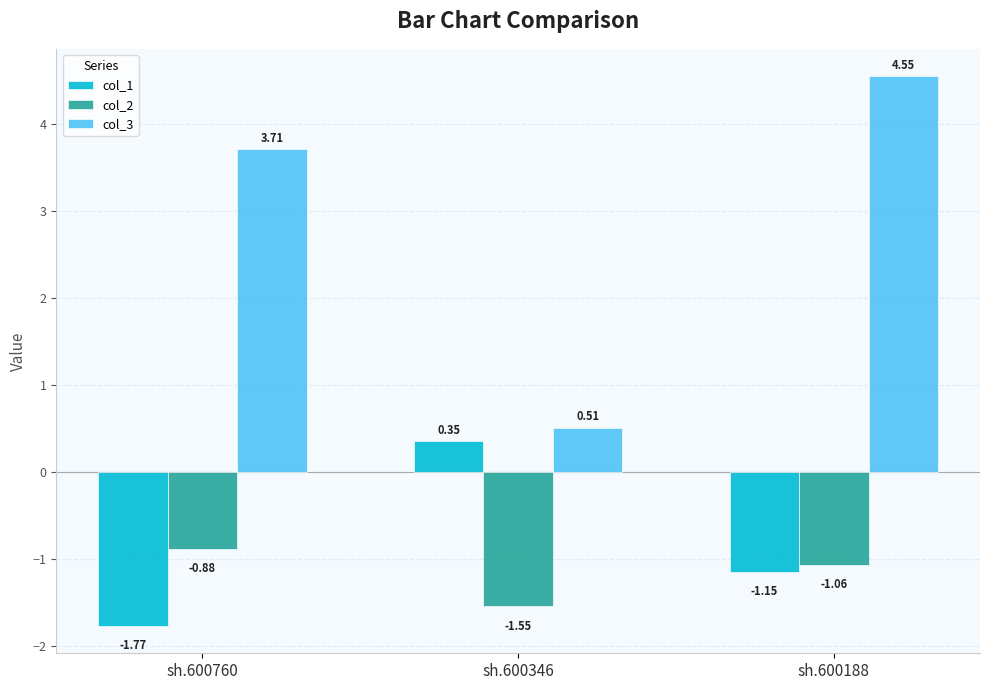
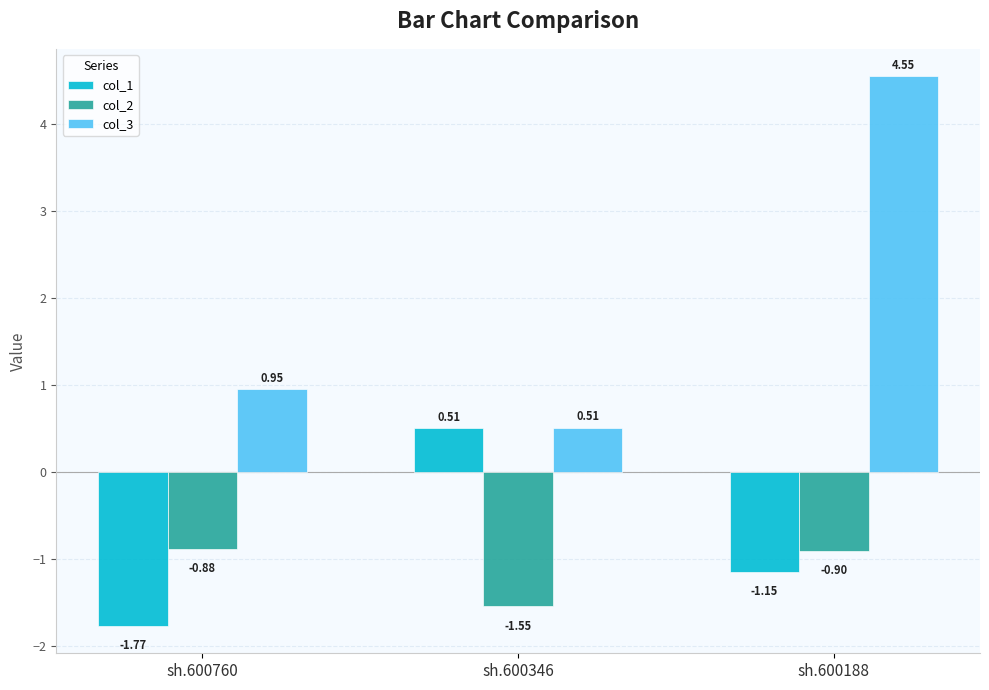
  {
    "col_1": {
      "sh.600760": -1.77,
-     "sh.600346": 0.35,
+     "sh.600346": 0.51,
      "sh.600188": -1.15
    },
    "col_2": {
      "sh.600760": -0.88,
      "sh.600346": -1.55,
-     "sh.600188": -1.06
+     "sh.600188": -0.90
    },
    "col_3": {
-     "sh.600760": 3.71,
+     "sh.600760": 0.95,
      "sh.600346": 0.51,
      "sh.600188": 4.55
    }
  }
